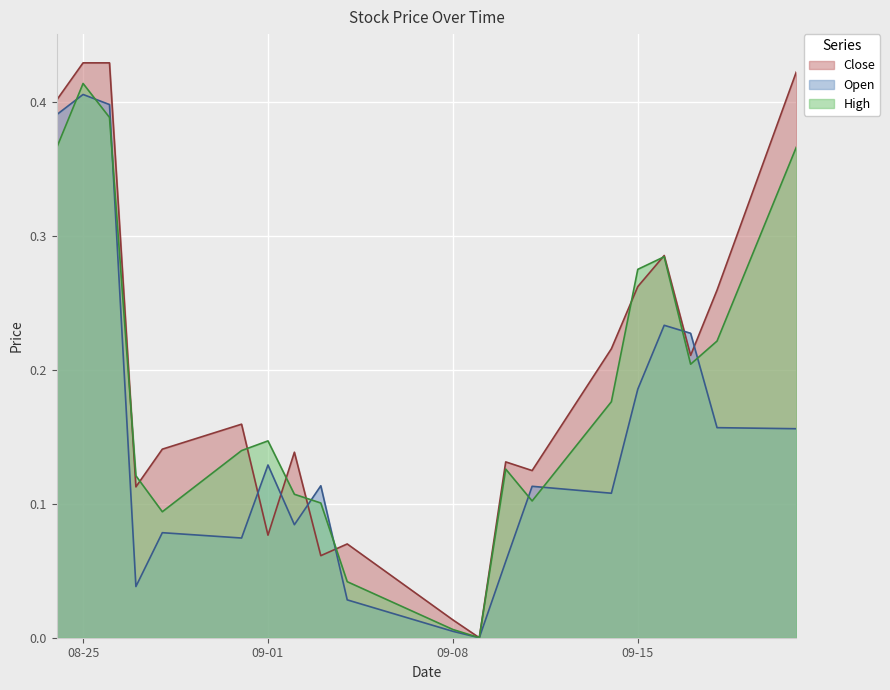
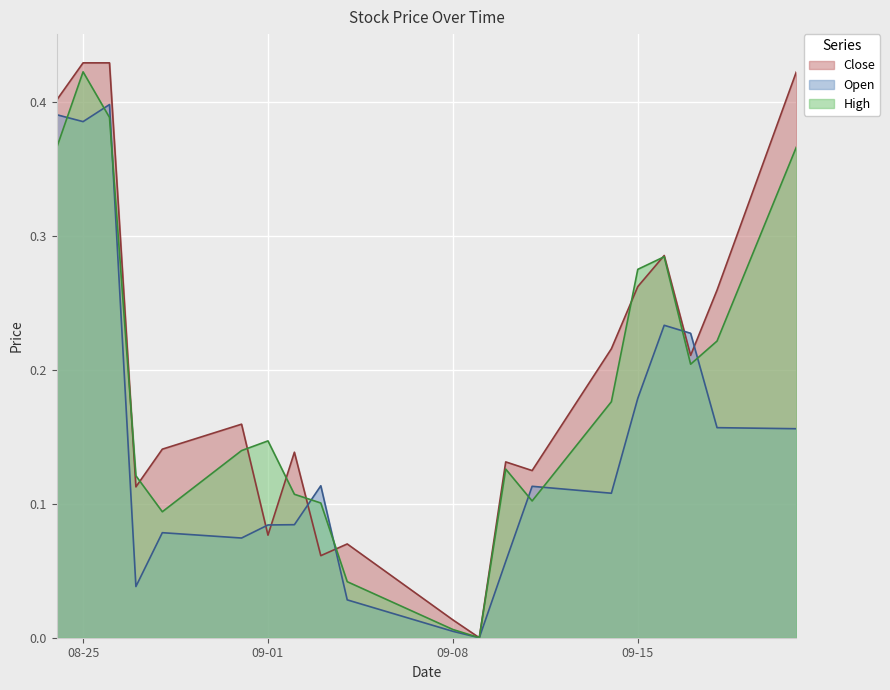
  {
    "Close": {
      "08-25": 0.429,
      "09-01": 0.077,
      "09-08": 0.013,
      "09-15": 0.262
    },
    "Open": {
-     "08-25": 0.405,
-     "09-01": 0.129,
-     "09-15": 0.186
+     "08-25": 0.385,
+     "09-01": 0.084,
+     "09-15": 0.179
    },
    "High": {
-     "08-25": 0.414,
+     "08-25": 0.422,
      "09-01": 0.147,
      "09-15": 0.275
    }
  }
